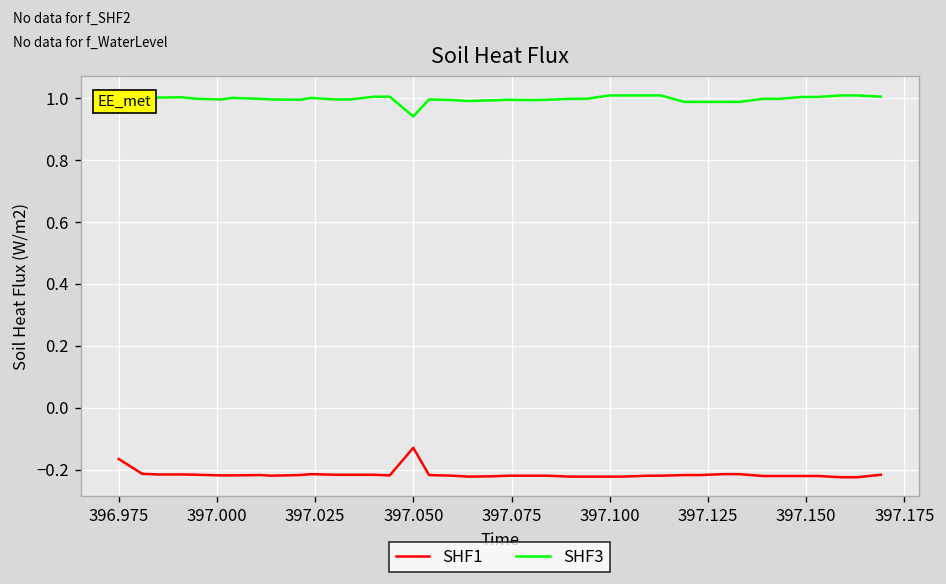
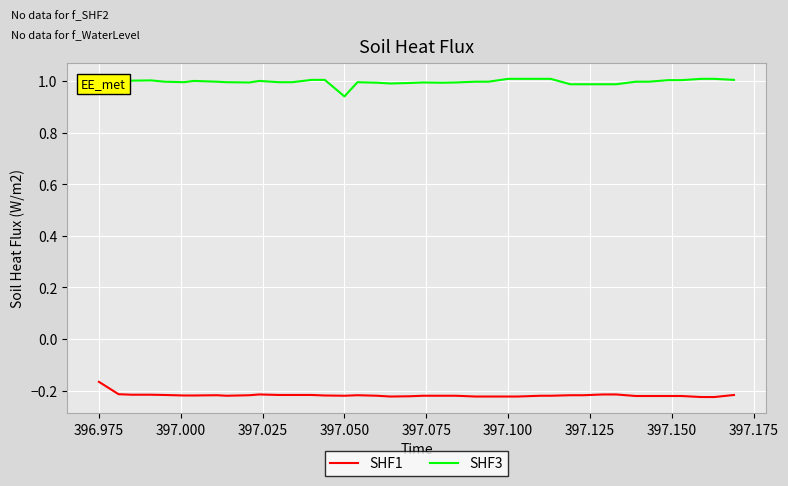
  {
    "SHF1": {
      "396.975": -0.17,
-     "397.050": -0.13,
+     "397.050": -0.22,
      "397.100": -0.22
    },
    "SHF3": {
      "397.050": 0.94,
      "397.100": 1.01
    }
  }
